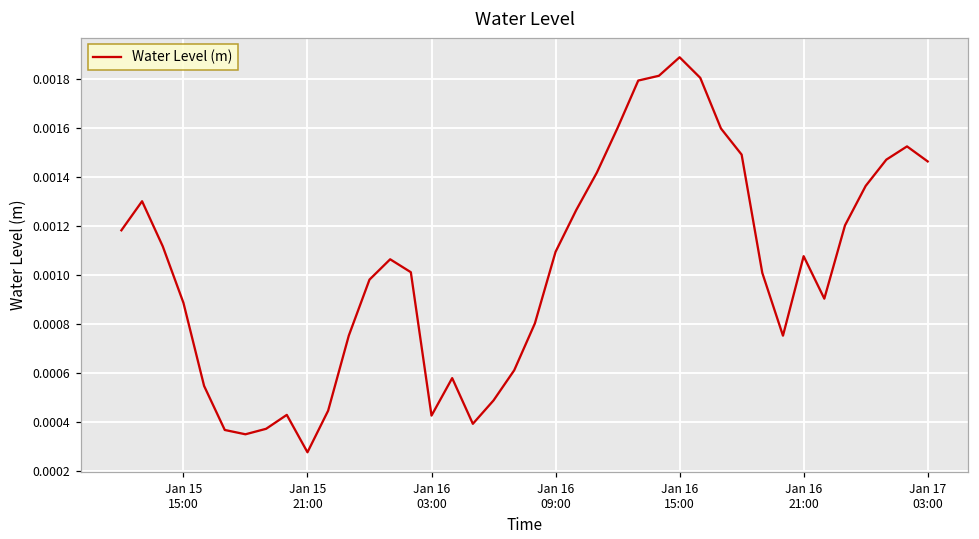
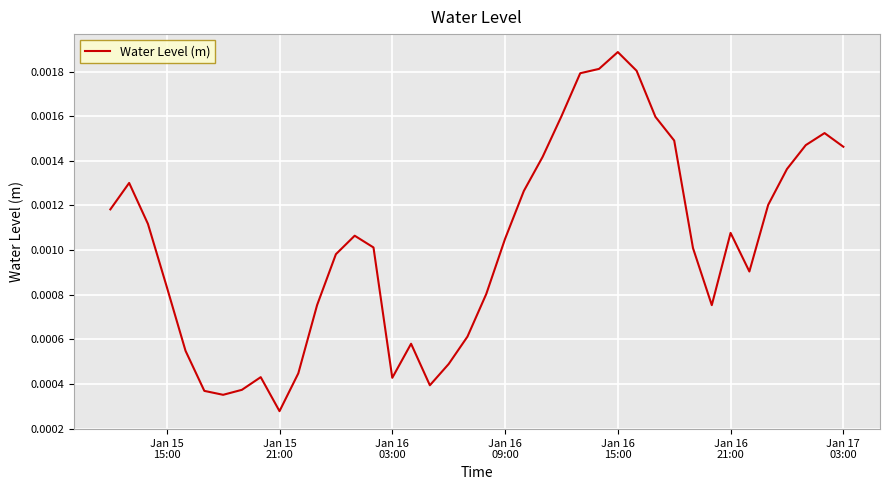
  {
-   "Jan 15 15:00": 0.00089,
+   "Jan 15 15:00": 0.00084,
    "Jan 15 21:00": 0.00028,
    "Jan 16 03:00": 0.00043,
-   "Jan 16 09:00": 0.00109,
+   "Jan 16 09:00": 0.00105,
    "Jan 16 15:00": 0.00189,
    "Jan 16 21:00": 0.00108,
    "Jan 17 03:00": 0.00146
  }
